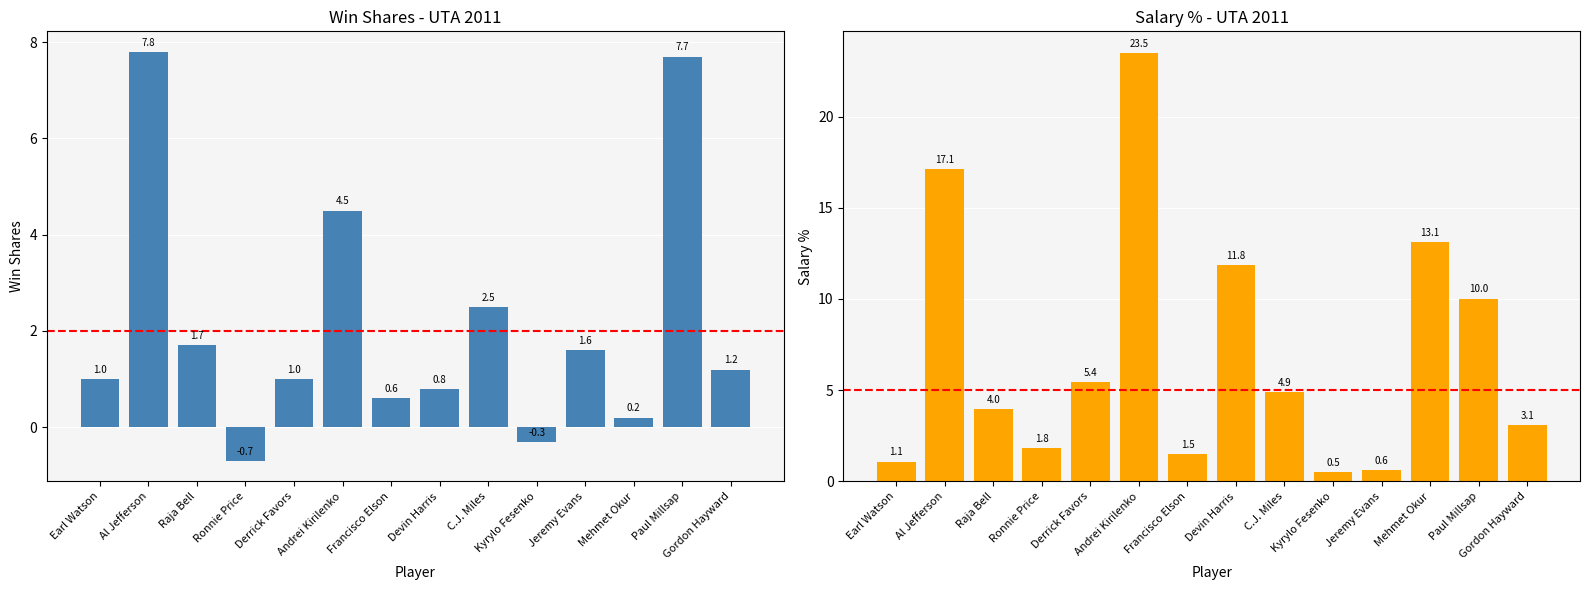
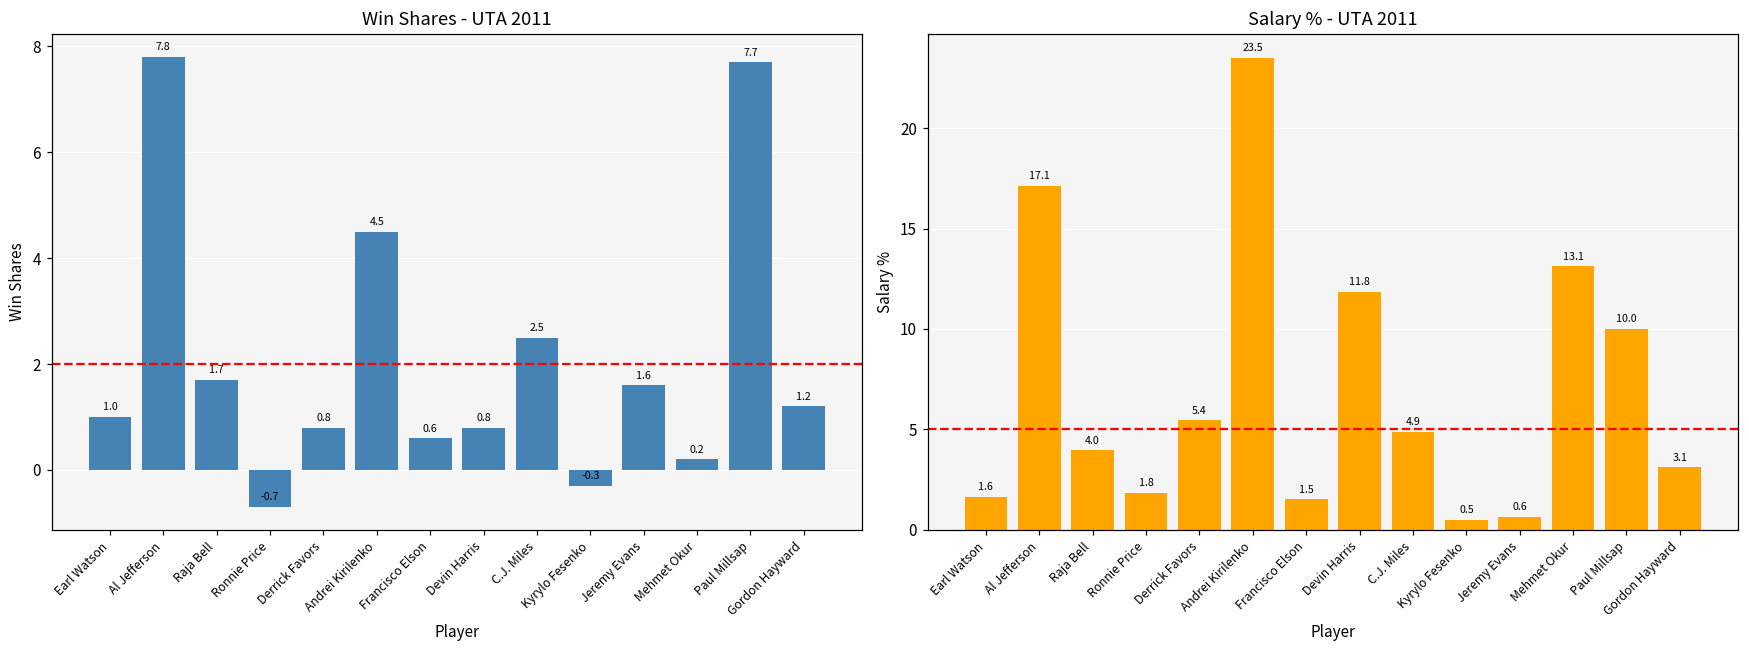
  {
    "Win Shares - UTA 2011": {
      "Earl Watson": 1.0,
      "Al Jefferson": 7.8,
      "Raja Bell": 1.7,
      "Ronnie Price": -0.7,
-     "Derrick Favors": 1.0,
+     "Derrick Favors": 0.8,
      "Andrei Kirilenko": 4.5,
      "Francisco Elson": 0.6,
      "Devin Harris": 0.8,
      "C.J. Miles": 2.5,
      "Kyrylo Fesenko": -0.3,
      "Jeremy Evans": 1.6,
      "Mehmet Okur": 0.2,
      "Paul Millsap": 7.7,
      "Gordon Hayward": 1.2
    },
    "Salary % - UTA 2011": {
-     "Earl Watson": 1.1,
+     "Earl Watson": 1.6,
      "Al Jefferson": 17.1,
      "Raja Bell": 4.0,
      "Ronnie Price": 1.8,
      "Derrick Favors": 5.4,
      "Andrei Kirilenko": 23.5,
      "Francisco Elson": 1.5,
      "Devin Harris": 11.8,
      "C.J. Miles": 4.9,
      "Kyrylo Fesenko": 0.5,
      "Jeremy Evans": 0.6,
      "Mehmet Okur": 13.1,
      "Paul Millsap": 10.0,
      "Gordon Hayward": 3.1
    }
  }
